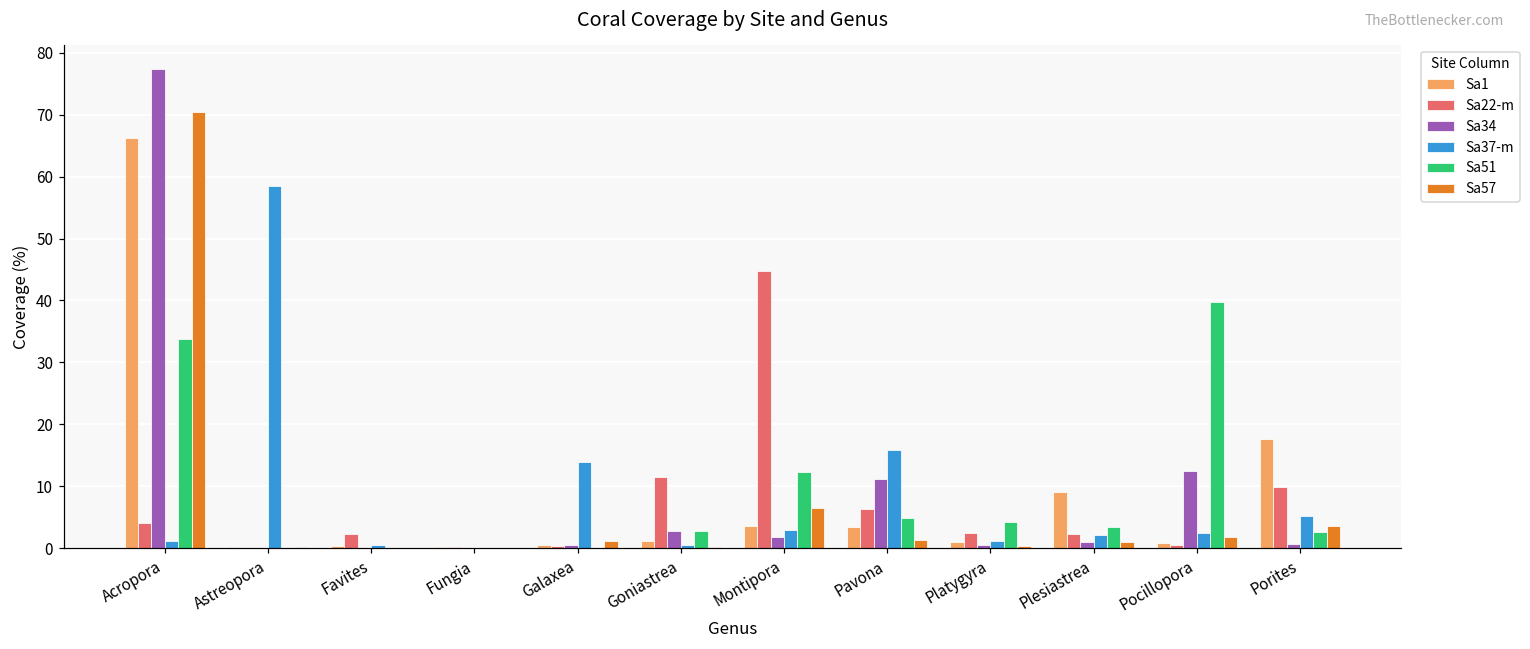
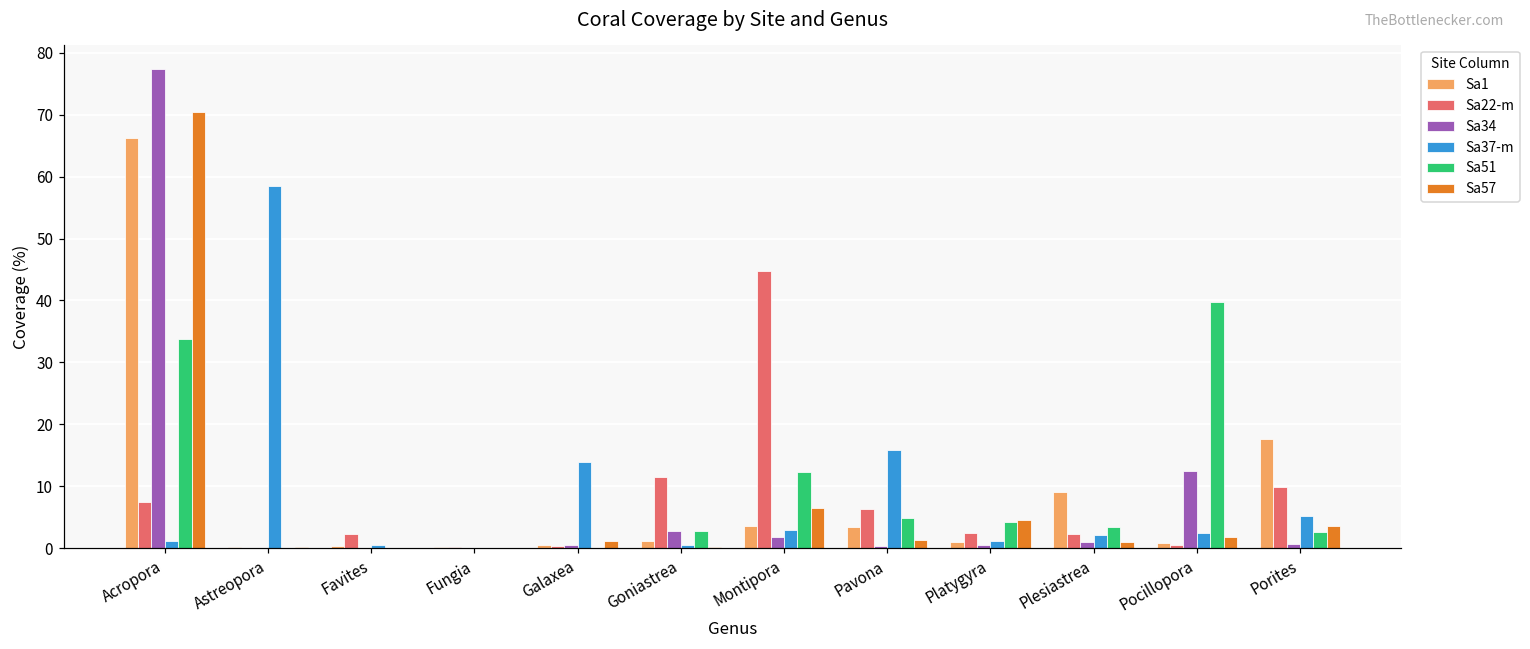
  {
    "Sa1": {
      "Acropora": 66,
      "Goniastrea": 1,
      "Montipora": 4,
      "Pavona": 3,
      "Platygyra": 1,
      "Plesiastrea": 9,
      "Pocillopora": 1,
      "Porites": 18
    },
    "Sa22-m": {
-     "Acropora": 4,
+     "Acropora": 8,
      "Favites": 2,
      "Goniastrea": 12,
      "Montipora": 45,
      "Pavona": 6,
      "Platygyra": 2,
      "Plesiastrea": 2,
      "Pocillopora": 1,
      "Porites": 10
    },
    "Sa34": {
      "Acropora": 77,
      "Favites": 0,
      "Fungia": 0,
      "Goniastrea": 3,
      "Montipora": 2,
-     "Pavona": 11,
+     "Pavona": 0,
      "Platygyra": 1,
      "Plesiastrea": 1,
      "Pocillopora": 12,
      "Porites": 1
    },
    "Sa37-m": {
      "Acropora": 1,
      "Astreopora": 59,
      "Favites": 1,
      "Fungia": 0,
      "Galaxea": 14,
      "Goniastrea": 0,
      "Montipora": 3,
      "Pavona": 16,
      "Platygyra": 1,
      "Plesiastrea": 2,
      "Pocillopora": 2,
      "Porites": 5
    },
    "Sa51": {
      "Acropora": 34,
      "Favites": 0,
      "Fungia": 0,
      "Galaxea": 0,
      "Goniastrea": 3,
      "Montipora": 12,
      "Pavona": 5,
      "Platygyra": 4,
      "Plesiastrea": 3,
      "Pocillopora": 40,
      "Porites": 3
    },
    "Sa57": {
      "Acropora": 70,
      "Favites": 0,
      "Fungia": 0,
      "Galaxea": 1,
      "Montipora": 7,
      "Pavona": 1,
-     "Platygyra": 0,
+     "Platygyra": 5,
      "Plesiastrea": 1,
      "Pocillopora": 2,
      "Porites": 4
    }
  }
